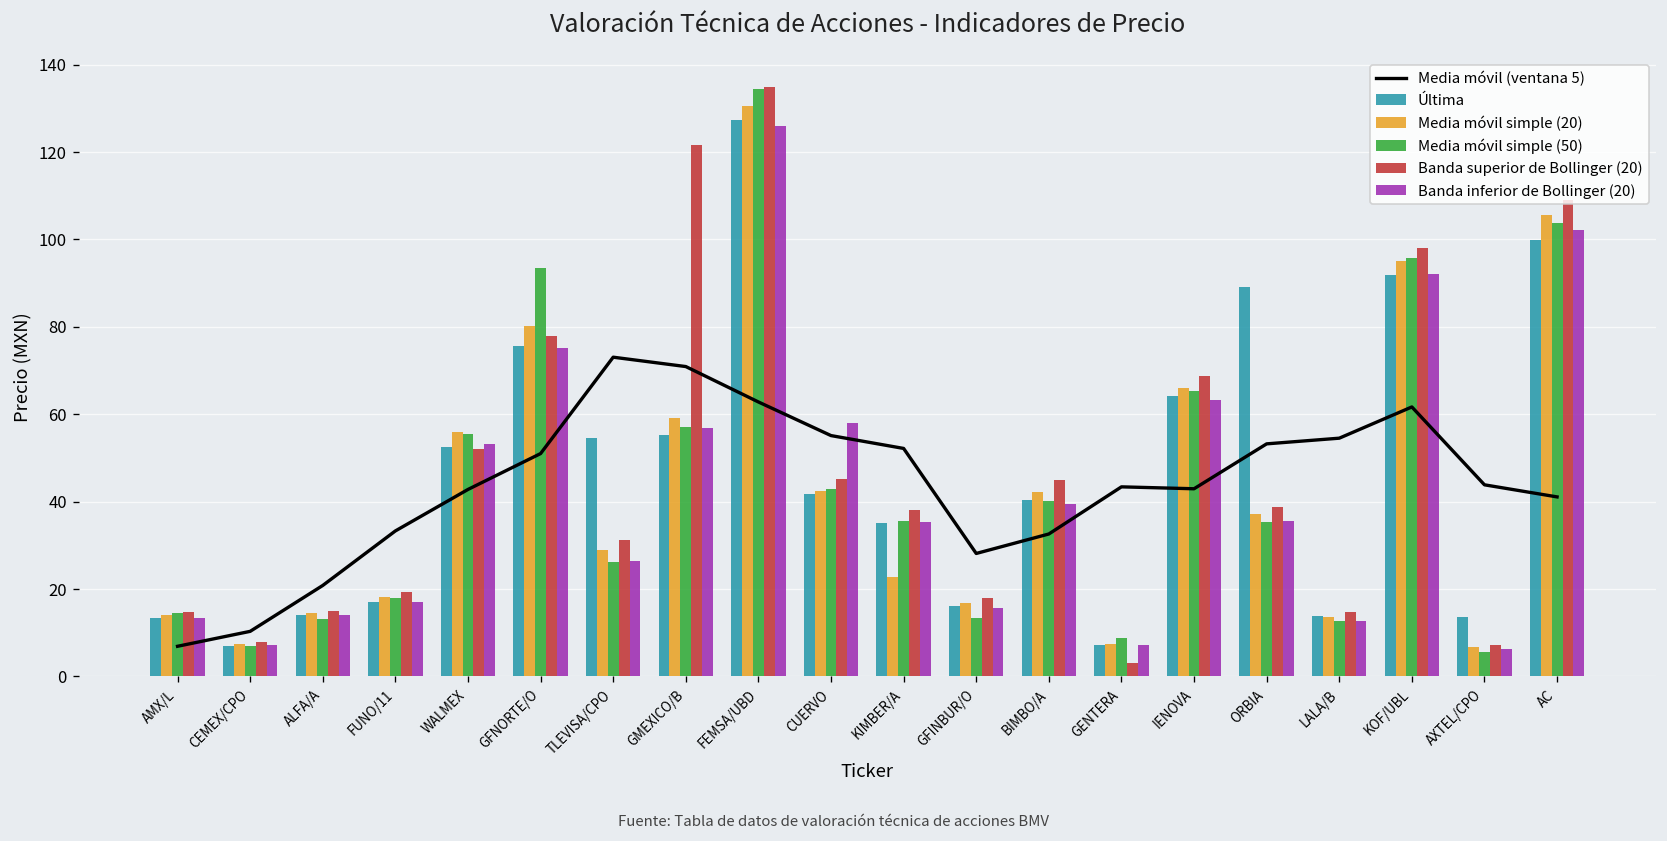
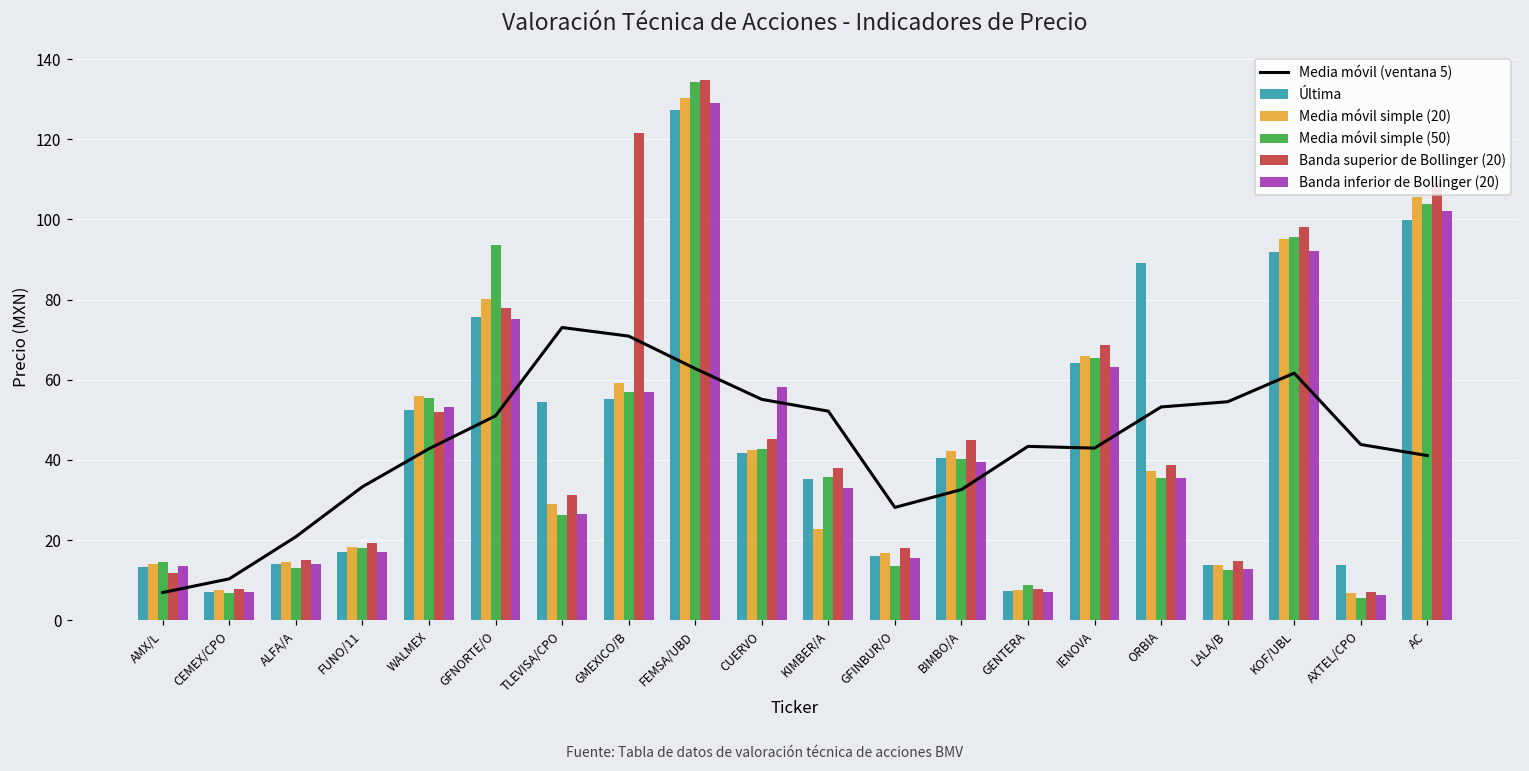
  {
    "Última": {
      "AMX/L": 13,
      "CEMEX/CPO": 7,
      "ALFA/A": 14,
      "FUNO/11": 17,
      "WALMEX": 53,
      "GFNORTE/O": 76,
      "TLEVISA/CPO": 54,
      "GMEXICO/B": 55,
      "FEMSA/UBD": 127,
      "CUERVO": 42,
      "KIMBER/A": 35,
      "GFINBUR/O": 16,
      "BIMBO/A": 40,
      "GENTERA": 7,
      "IENOVA": 64,
      "ORBIA": 89,
      "LALA/B": 14,
      "KOF/UBL": 92,
      "AXTEL/CPO": 14,
      "AC": 100
    },
    "Media móvil (ventana 5)": {
      "AMX/L": 7,
      "CEMEX/CPO": 10,
      "ALFA/A": 21,
      "FUNO/11": 33,
      "WALMEX": 43,
      "GFNORTE/O": 51,
      "TLEVISA/CPO": 73,
      "GMEXICO/B": 71,
      "FEMSA/UBD": 63,
      "CUERVO": 55,
      "KIMBER/A": 52,
      "GFINBUR/O": 28,
      "BIMBO/A": 33,
      "GENTERA": 43,
      "IENOVA": 43,
      "ORBIA": 53,
      "LALA/B": 54,
      "KOF/UBL": 62,
      "AXTEL/CPO": 44,
      "AC": 41
    },
    "Media móvil simple (20)": {
      "AMX/L": 14,
      "CEMEX/CPO": 7,
      "ALFA/A": 14,
      "FUNO/11": 18,
      "WALMEX": 56,
      "GFNORTE/O": 80,
      "TLEVISA/CPO": 29,
      "GMEXICO/B": 59,
      "FEMSA/UBD": 130,
      "CUERVO": 42,
      "KIMBER/A": 23,
      "GFINBUR/O": 17,
      "BIMBO/A": 42,
      "GENTERA": 7,
      "IENOVA": 66,
      "ORBIA": 37,
      "LALA/B": 14,
      "KOF/UBL": 95,
      "AXTEL/CPO": 7,
      "AC": 106
    },
    "Media móvil simple (50)": {
      "AMX/L": 14,
      "CEMEX/CPO": 7,
      "ALFA/A": 13,
      "FUNO/11": 18,
      "WALMEX": 56,
      "GFNORTE/O": 94,
      "TLEVISA/CPO": 26,
      "GMEXICO/B": 57,
      "FEMSA/UBD": 134,
      "CUERVO": 43,
      "KIMBER/A": 36,
      "GFINBUR/O": 13,
      "BIMBO/A": 40,
      "GENTERA": 9,
      "IENOVA": 65,
      "ORBIA": 35,
      "LALA/B": 13,
      "KOF/UBL": 96,
      "AXTEL/CPO": 5,
      "AC": 104
    },
    "Banda superior de Bollinger (20)": {
-     "AMX/L": 15,
+     "AMX/L": 12,
      "CEMEX/CPO": 8,
      "ALFA/A": 15,
      "FUNO/11": 19,
      "WALMEX": 52,
      "GFNORTE/O": 78,
      "TLEVISA/CPO": 31,
      "GMEXICO/B": 122,
      "FEMSA/UBD": 135,
      "CUERVO": 45,
      "KIMBER/A": 38,
      "GFINBUR/O": 18,
      "BIMBO/A": 45,
-     "GENTERA": 3,
+     "GENTERA": 8,
      "IENOVA": 69,
      "ORBIA": 39,
      "LALA/B": 15,
      "KOF/UBL": 98,
      "AXTEL/CPO": 7
    },
    "Banda inferior de Bollinger (20)": {
      "AMX/L": 13,
      "CEMEX/CPO": 7,
      "ALFA/A": 14,
      "FUNO/11": 17,
      "WALMEX": 53,
      "GFNORTE/O": 75,
      "TLEVISA/CPO": 26,
      "GMEXICO/B": 57,
-     "FEMSA/UBD": 126,
+     "FEMSA/UBD": 129,
      "CUERVO": 58,
-     "KIMBER/A": 35,
+     "KIMBER/A": 33,
      "GFINBUR/O": 16,
      "BIMBO/A": 40,
      "GENTERA": 7,
      "IENOVA": 63,
      "ORBIA": 36,
      "LALA/B": 13,
      "KOF/UBL": 92,
      "AXTEL/CPO": 6,
      "AC": 102
    }
  }
